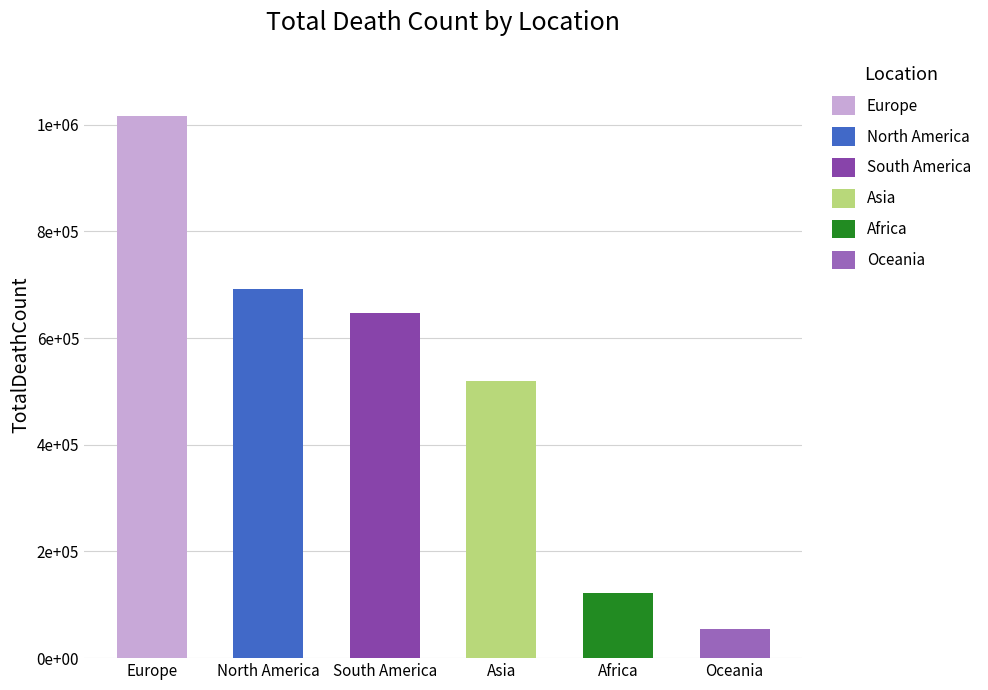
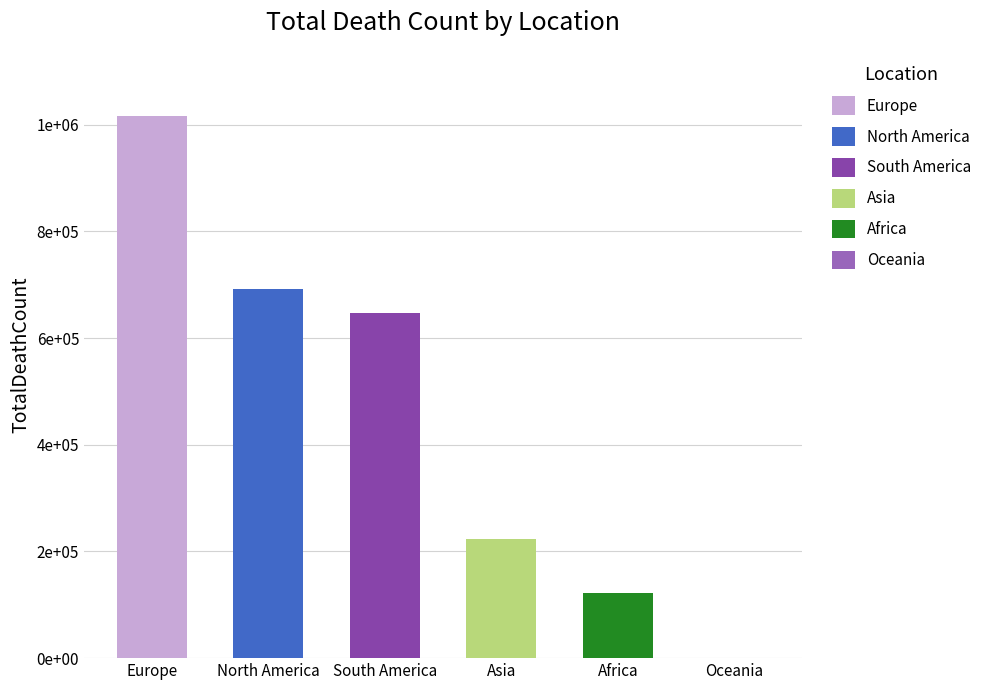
  {
    "Europe": 1020000,
    "North America": 690000,
    "South America": 650000,
-   "Asia": 520000,
+   "Asia": 220000,
    "Africa": 120000,
-   "Oceania": 50000
+   "Oceania": 0
  }
